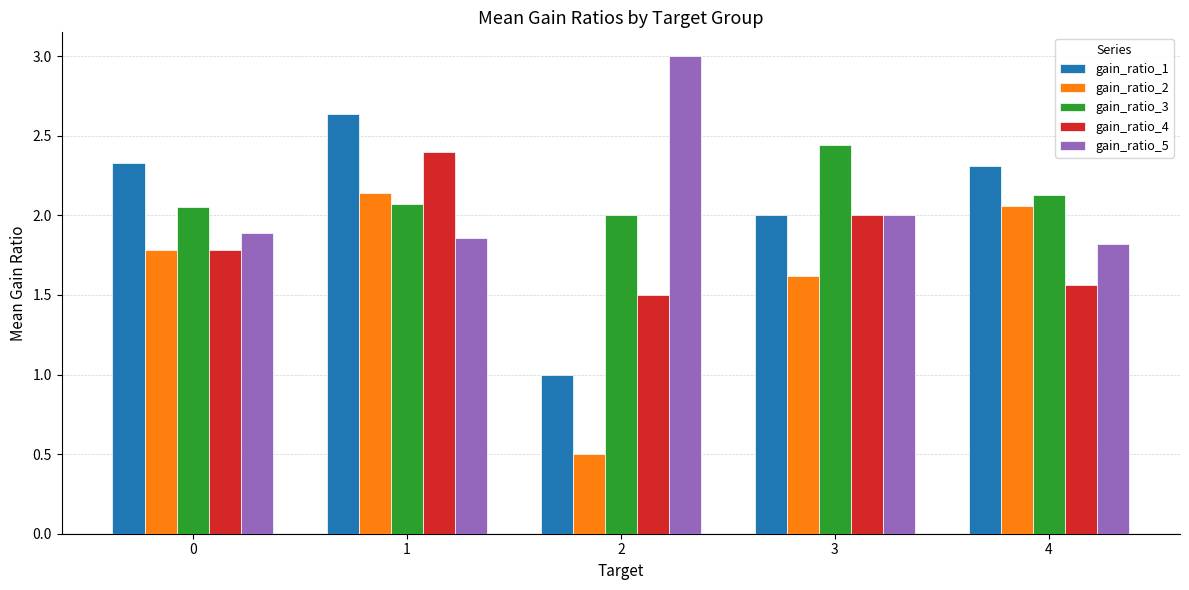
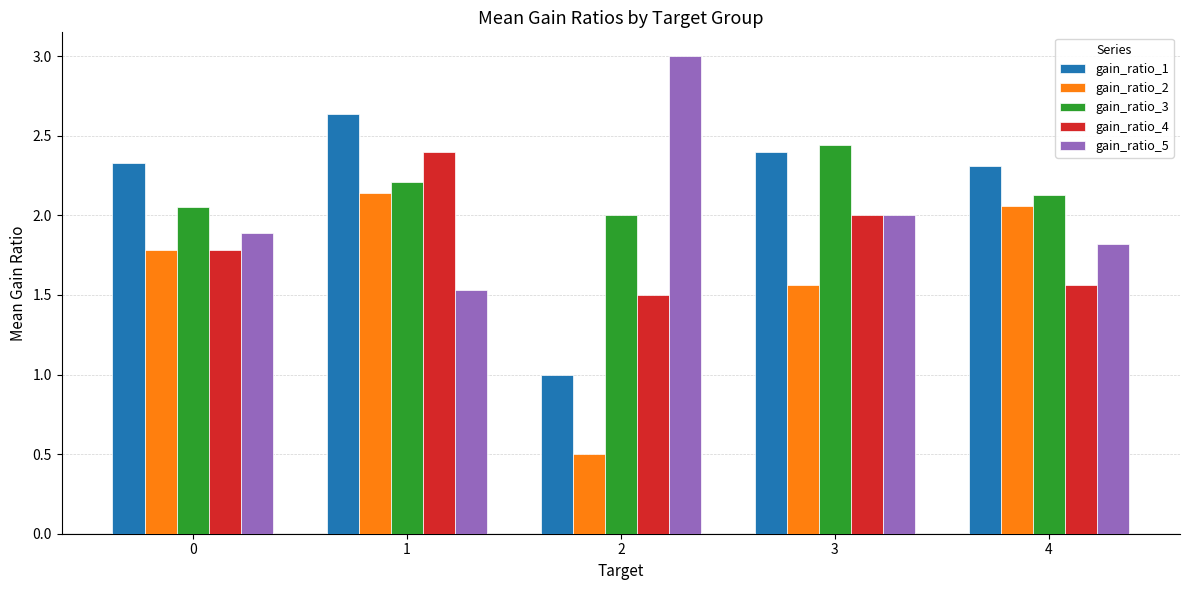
  {
    "gain_ratio_1": {
      "0": 2.33,
      "1": 2.64,
      "2": 1.0,
-     "3": 2.0,
+     "3": 2.4,
      "4": 2.3
    },
    "gain_ratio_2": {
      "0": 1.78,
      "1": 2.14,
      "2": 0.50,
-     "3": 1.62,
+     "3": 1.56,
      "4": 2.06
    },
    "gain_ratio_3": {
      "0": 2.05,
-     "1": 2.07,
+     "1": 2.21,
      "2": 2.00,
      "3": 2.44,
      "4": 2.13
    },
    "gain_ratio_4": {
      "0": 1.78,
      "1": 2.40,
      "2": 1.50,
      "3": 2.00,
      "4": 1.56
    },
    "gain_ratio_5": {
      "0": 1.89,
-     "1": 1.86,
+     "1": 1.53,
      "2": 3.00,
      "3": 2.00,
      "4": 1.82
    }
  }
